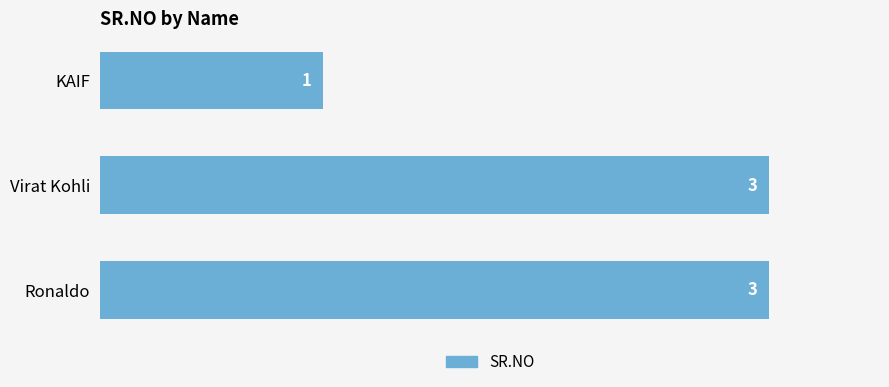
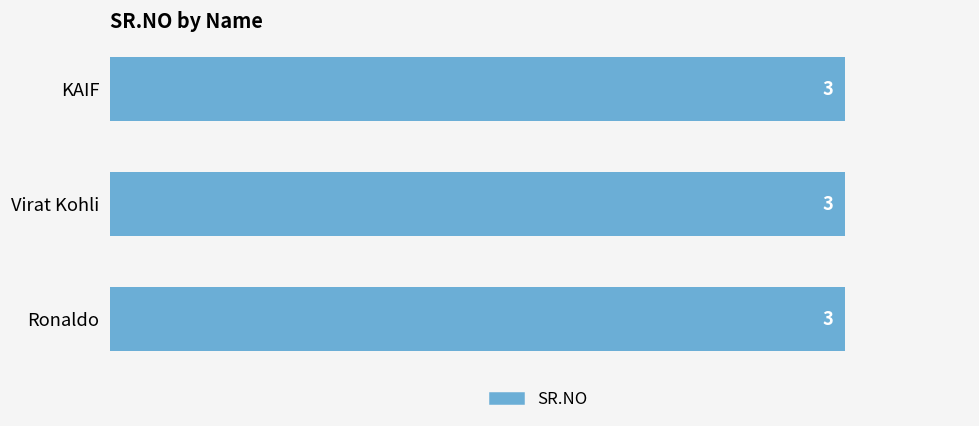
  {
-   "KAIF": 1,
+   "KAIF": 3,
    "Virat Kohli": 3,
    "Ronaldo": 3
  }
